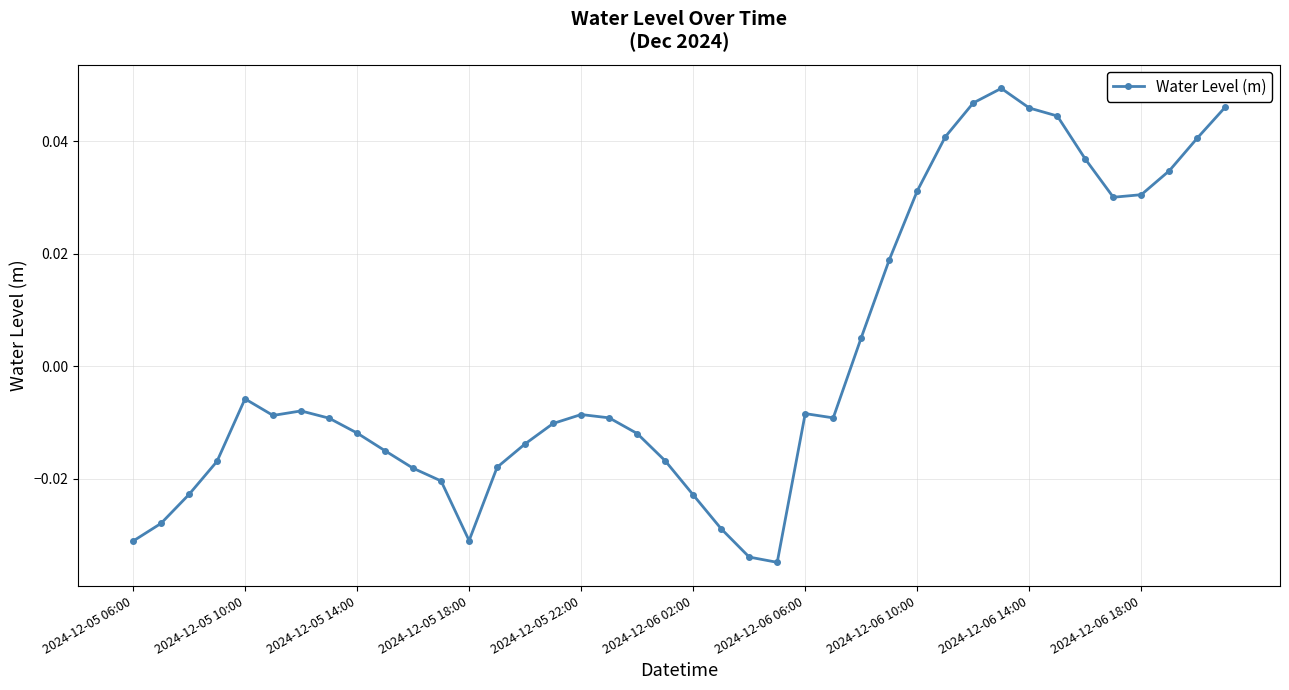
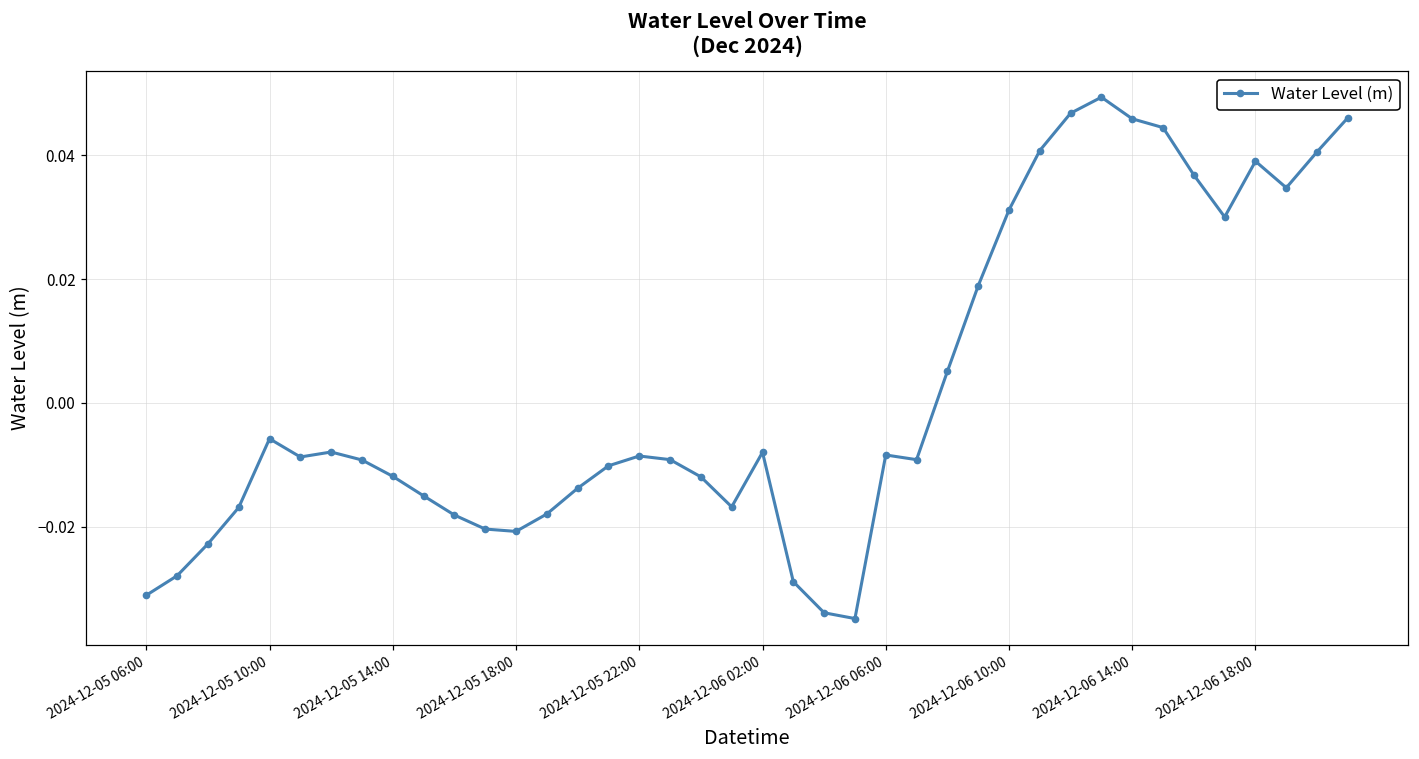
  {
    "2024-12-05 06:00": -0.031,
    "2024-12-05 10:00": -0.006,
    "2024-12-05 14:00": -0.012,
-   "2024-12-05 18:00": -0.031,
+   "2024-12-05 18:00": -0.021,
    "2024-12-05 22:00": -0.009,
-   "2024-12-06 02:00": -0.023,
+   "2024-12-06 02:00": -0.008,
    "2024-12-06 06:00": -0.008,
    "2024-12-06 10:00": 0.031,
    "2024-12-06 14:00": 0.046,
-   "2024-12-06 18:00": 0.030
+   "2024-12-06 18:00": 0.039
  }
